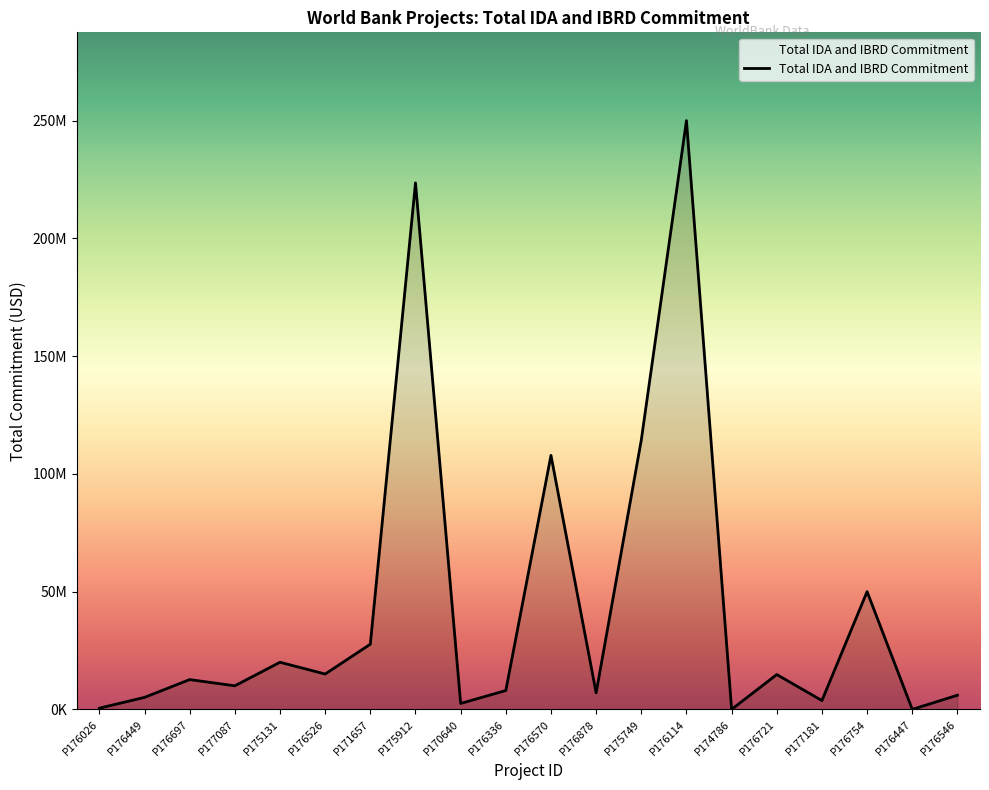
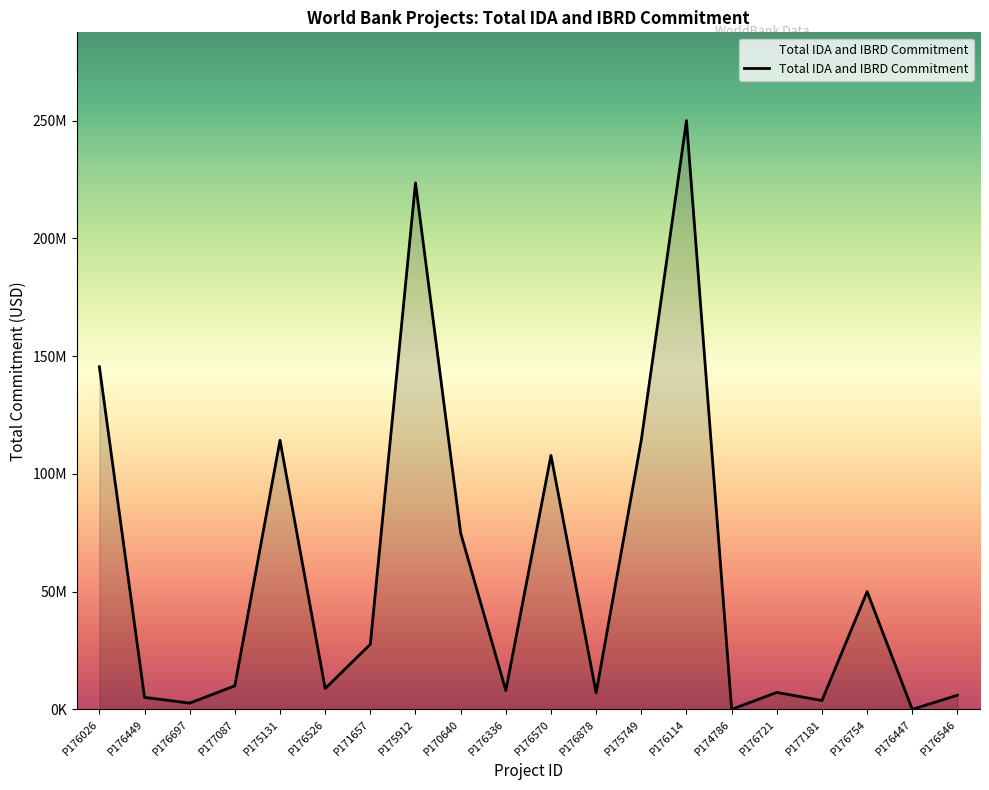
  {
-   "P176026": 1000000,
+   "P176026": 145000000,
    "P176449": 5000000,
-   "P176697": 13000000,
+   "P176697": 3000000,
    "P177087": 10000000,
-   "P175131": 20000000,
-   "P176526": 15000000,
+   "P175131": 114000000,
+   "P176526": 9000000,
    "P171657": 28000000,
    "P175912": 224000000,
-   "P170640": 3000000,
+   "P170640": 75000000,
    "P176336": 8000000,
    "P176570": 108000000,
    "P176878": 7000000,
    "P175749": 114000000,
    "P176114": 250000000,
    "P174786": 0,
-   "P176721": 15000000,
+   "P176721": 7000000,
    "P177181": 4000000,
    "P176754": 50000000,
    "P176447": 0,
    "P176546": 6000000
  }
